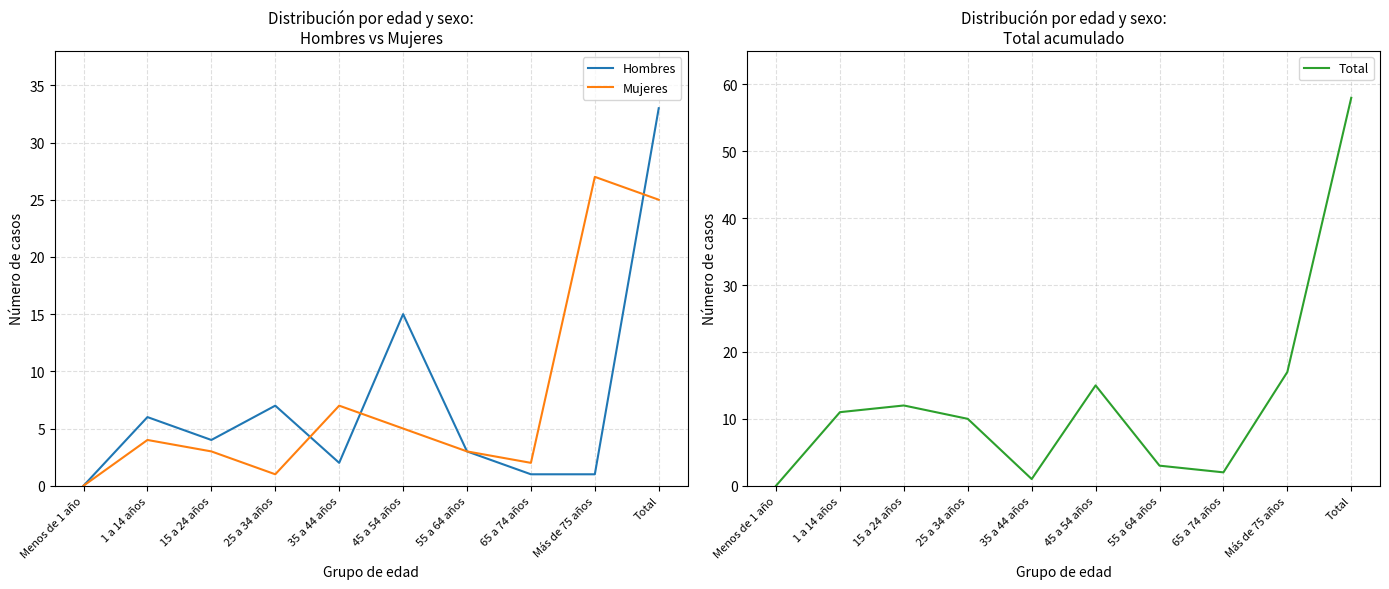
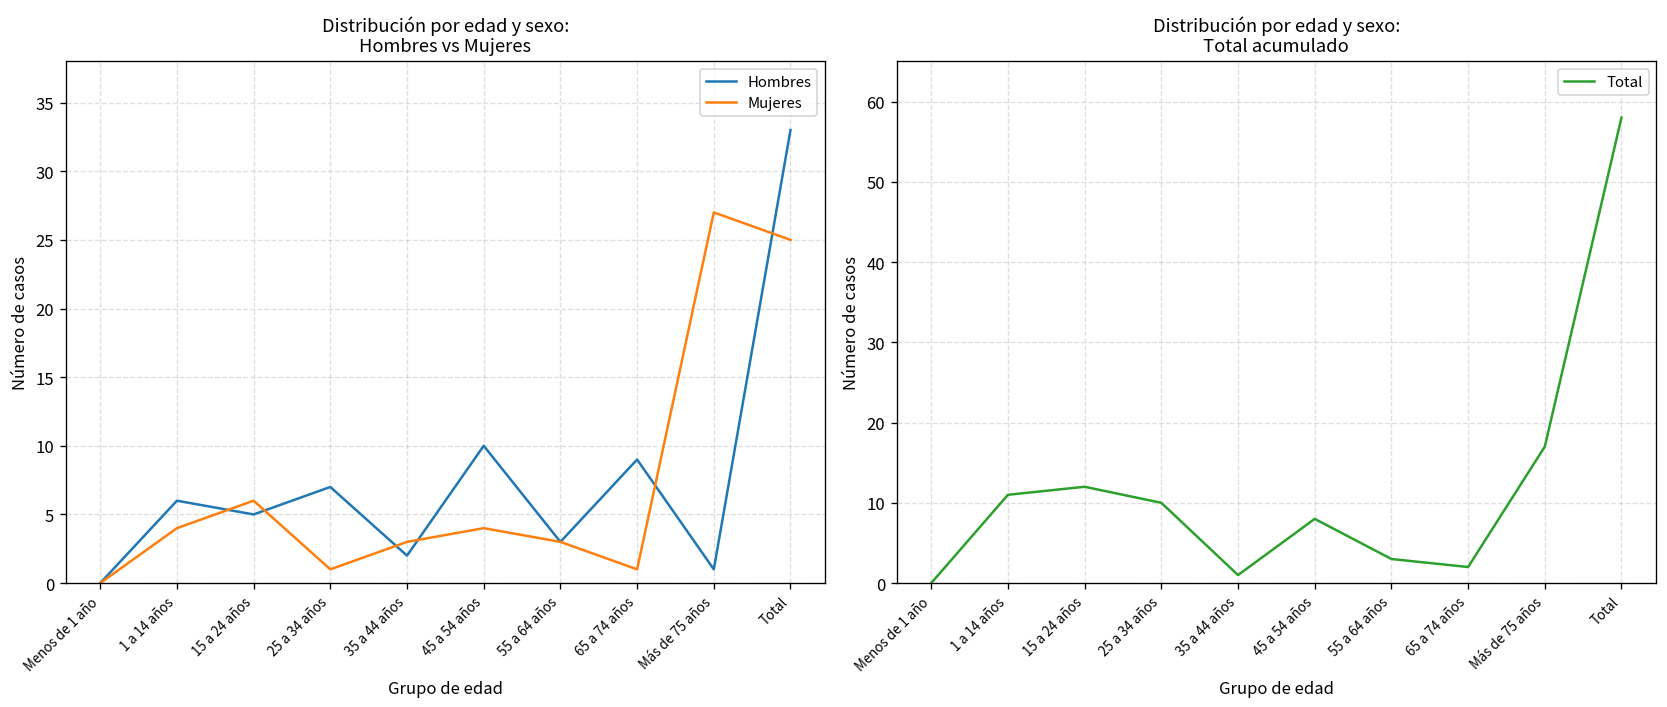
  {
    "Distribución por edad y sexo: Hombres vs Mujeres": {
      "Hombres": {
        "1 a 14 años": 6,
-       "15 a 24 años": 4,
+       "15 a 24 años": 5,
        "25 a 34 años": 7,
        "35 a 44 años": 2,
-       "45 a 54 años": 15,
-       "65 a 74 años": 1,
+       "45 a 54 años": 10,
+       "65 a 74 años": 9,
        "Más de 75 años": 1,
        "Total": 33
      },
      "Mujeres": {
        "1 a 14 años": 4,
-       "15 a 24 años": 3,
+       "15 a 24 años": 6,
        "25 a 34 años": 1,
-       "35 a 44 años": 7,
-       "45 a 54 años": 5,
-       "65 a 74 años": 2,
+       "35 a 44 años": 3,
+       "45 a 54 años": 4,
+       "65 a 74 años": 1,
        "Más de 75 años": 27,
        "Total": 25
      }
    },
    "Distribución por edad y sexo: Total acumulado": {
      "Menos de 1 año": 0,
      "1 a 14 años": 11,
      "15 a 24 años": 12,
      "25 a 34 años": 10,
      "35 a 44 años": 1,
-     "45 a 54 años": 15,
+     "45 a 54 años": 8,
      "55 a 64 años": 3,
      "65 a 74 años": 2,
      "Más de 75 años": 17,
      "Total": 58
    }
  }
